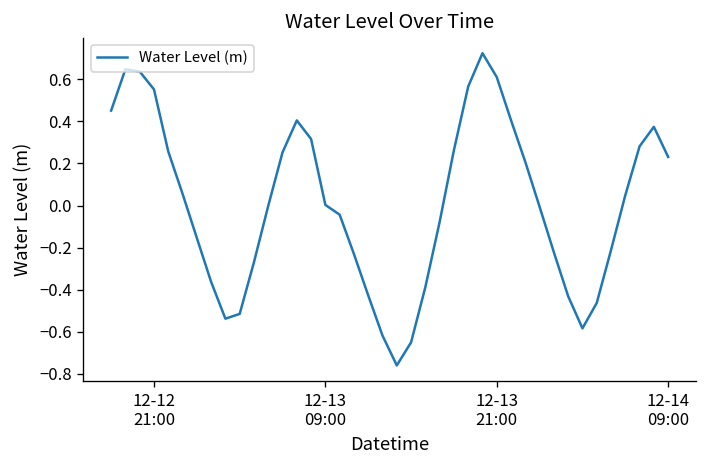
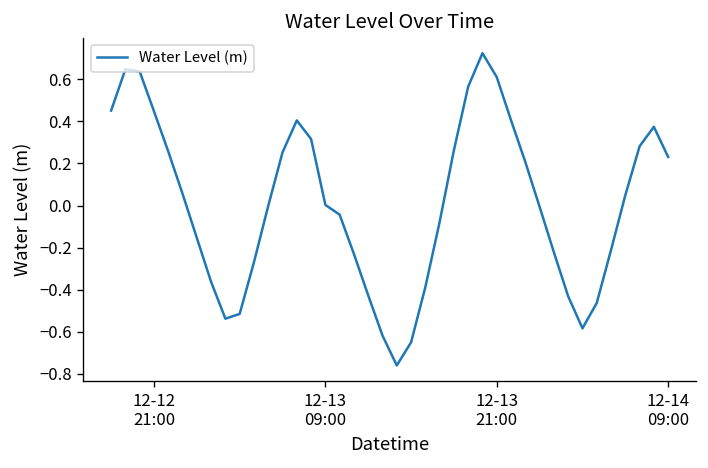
  {
-   "12-12 21:00": 0.55,
+   "12-12 21:00": 0.45,
    "12-13 09:00": 0.00,
    "12-13 21:00": 0.61,
    "12-14 09:00": 0.23
  }
